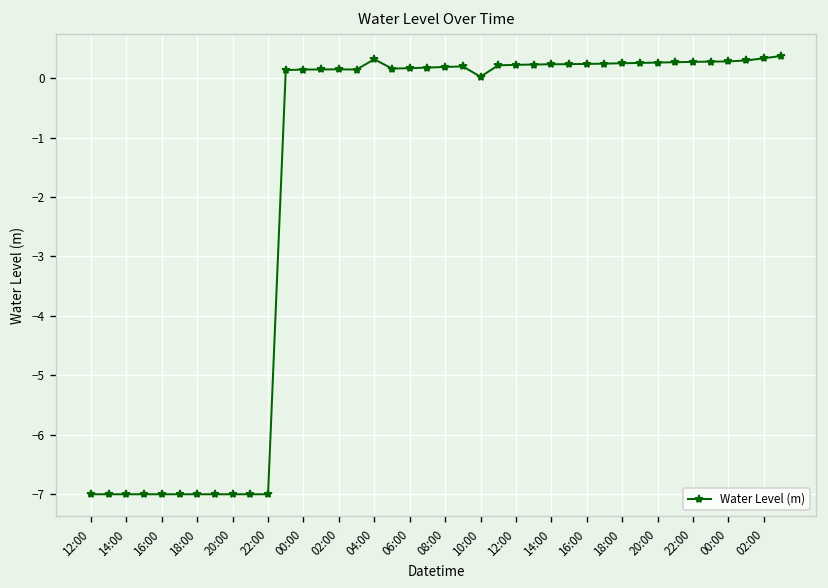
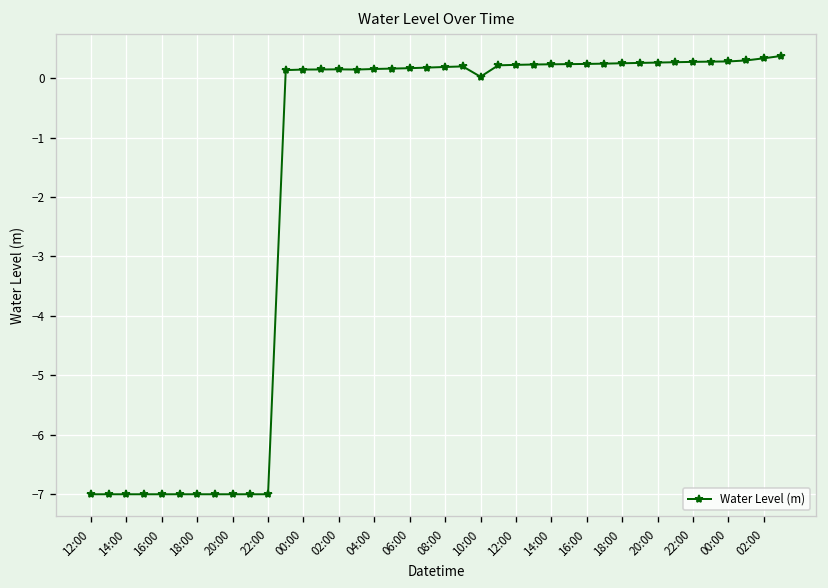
  {
-   "04:00": 0.3,
+   "04:00": 0.2,
    "06:00": 0.2,
    "08:00": 0.2,
    "10:00": 0.0
  }
